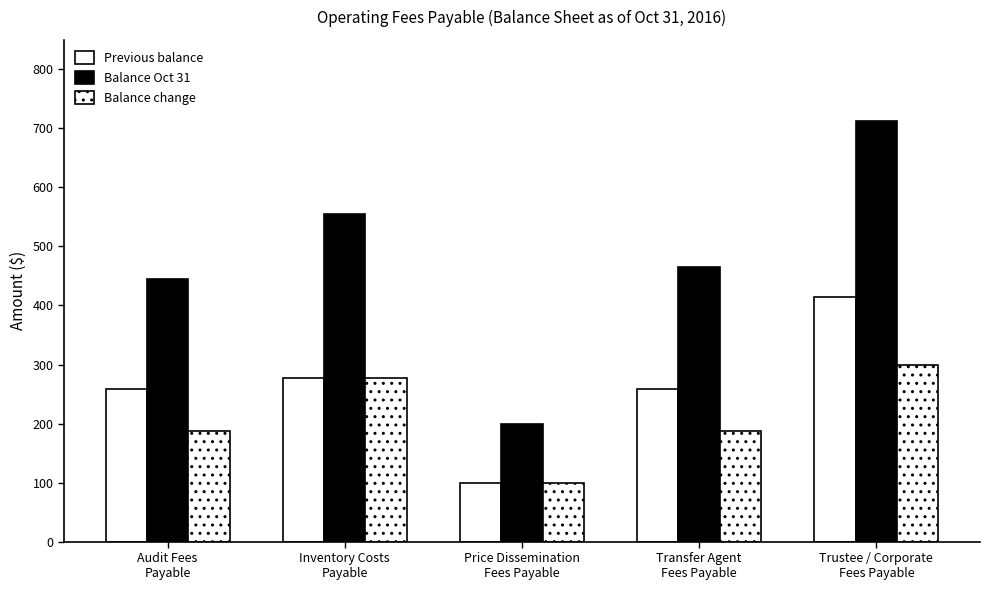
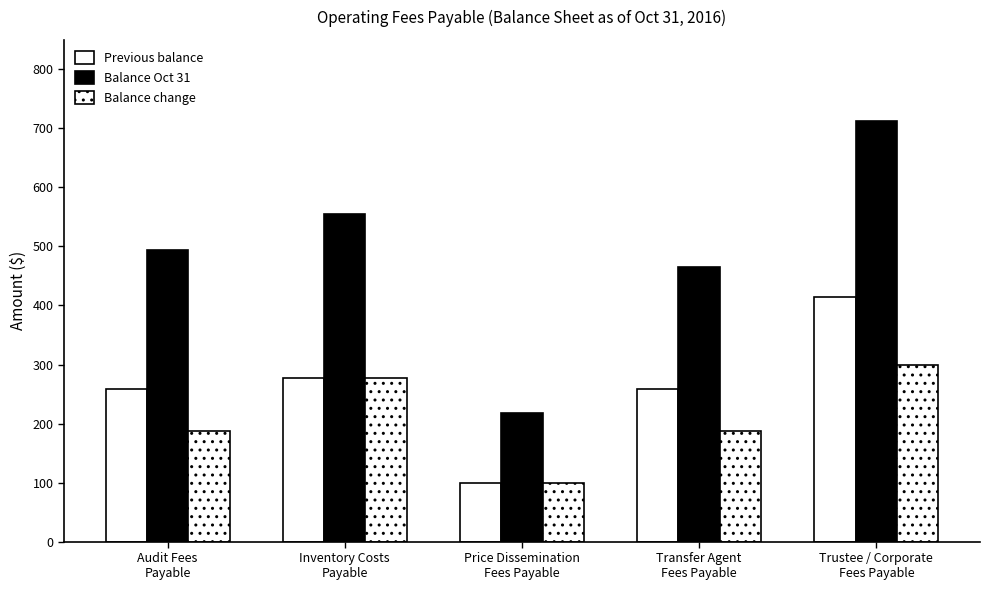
  {
    "Balance Oct 31": {
-     "Audit Fees Payable": 450,
+     "Audit Fees Payable": 490,
      "Inventory Costs Payable": 560,
-     "Price Dissemination Fees Payable": 200,
+     "Price Dissemination Fees Payable": 220,
      "Transfer Agent Fees Payable": 470,
      "Trustee / Corporate Fees Payable": 710
    }
  }
